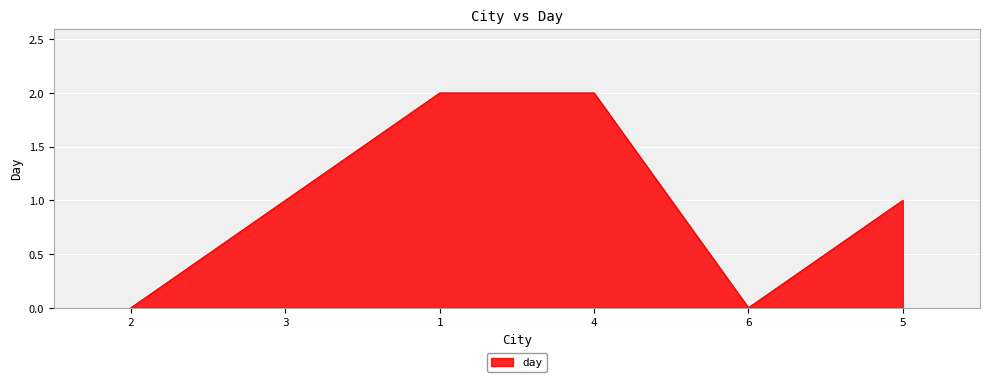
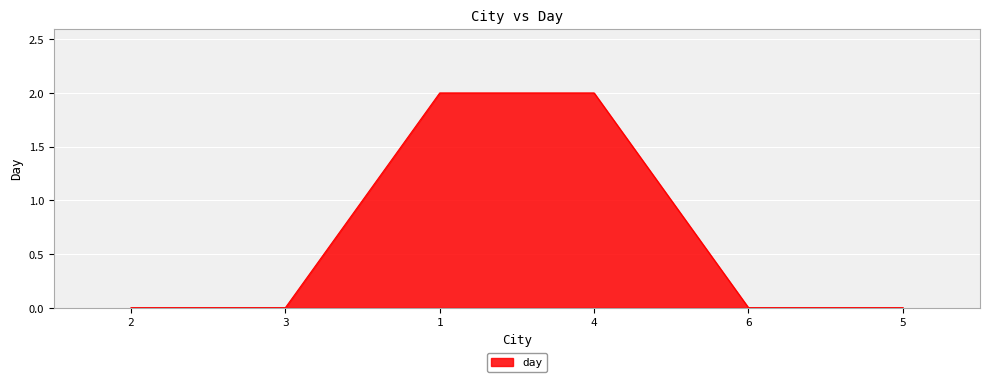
  {
    "2": 0,
-   "3": 1,
+   "3": 0,
    "1": 2,
    "4": 2,
    "6": 0,
-   "5": 1
+   "5": 0
  }
